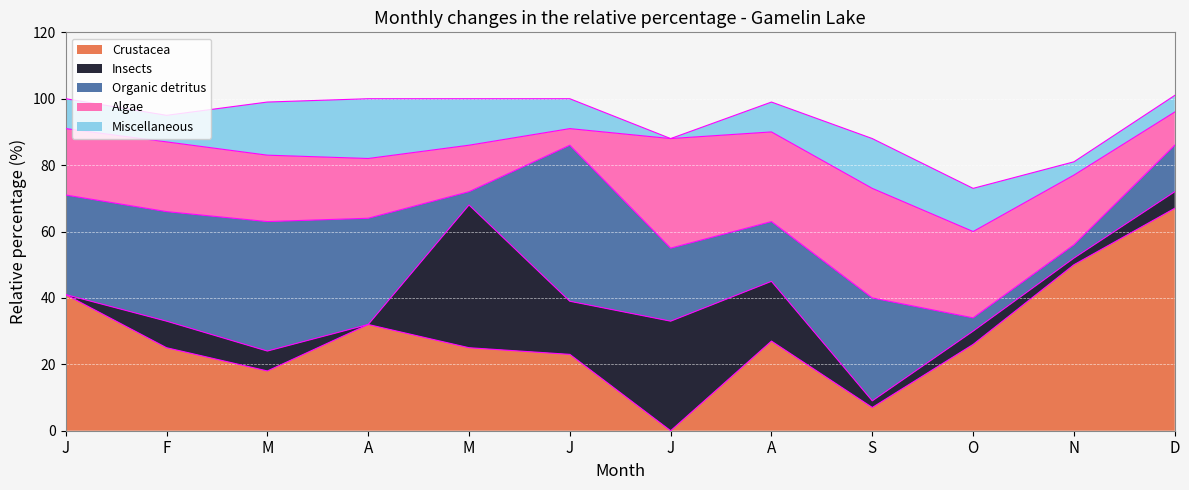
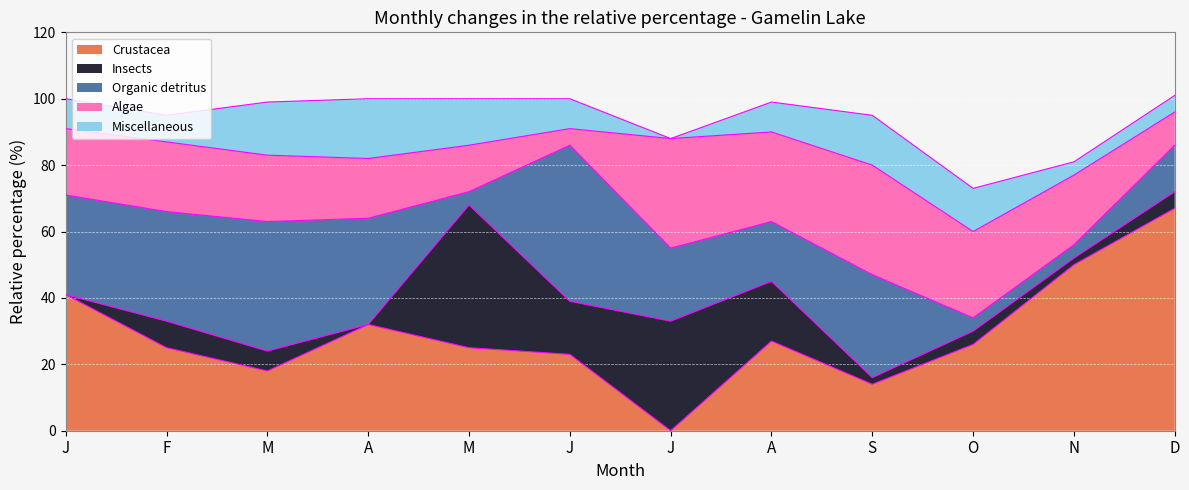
  {
    "Crustacea": {
      "F": 25,
-     "S": 7,
+     "S": 14,
      "O": 26,
      "N": 50,
      "D": 67
    },
    "Insects": {
      "F": 8,
      "S": 2,
      "O": 4,
      "N": 2,
      "D": 5
    },
    "Organic detritus": {
      "F": 33,
      "S": 31,
      "O": 4,
      "N": 4,
      "D": 14
    },
    "Algae": {
      "F": 21,
      "S": 33,
      "O": 26,
      "N": 21,
      "D": 10
    },
    "Miscellaneous": {
      "S": 15,
      "O": 13,
      "N": 4,
      "D": 5
    }
  }
